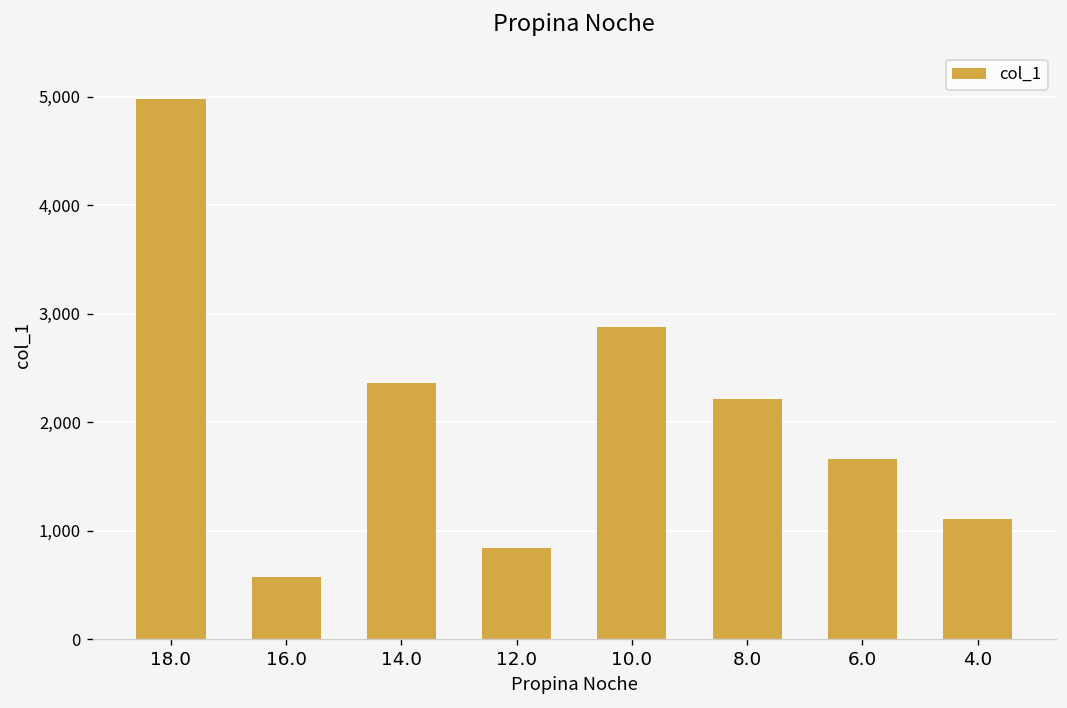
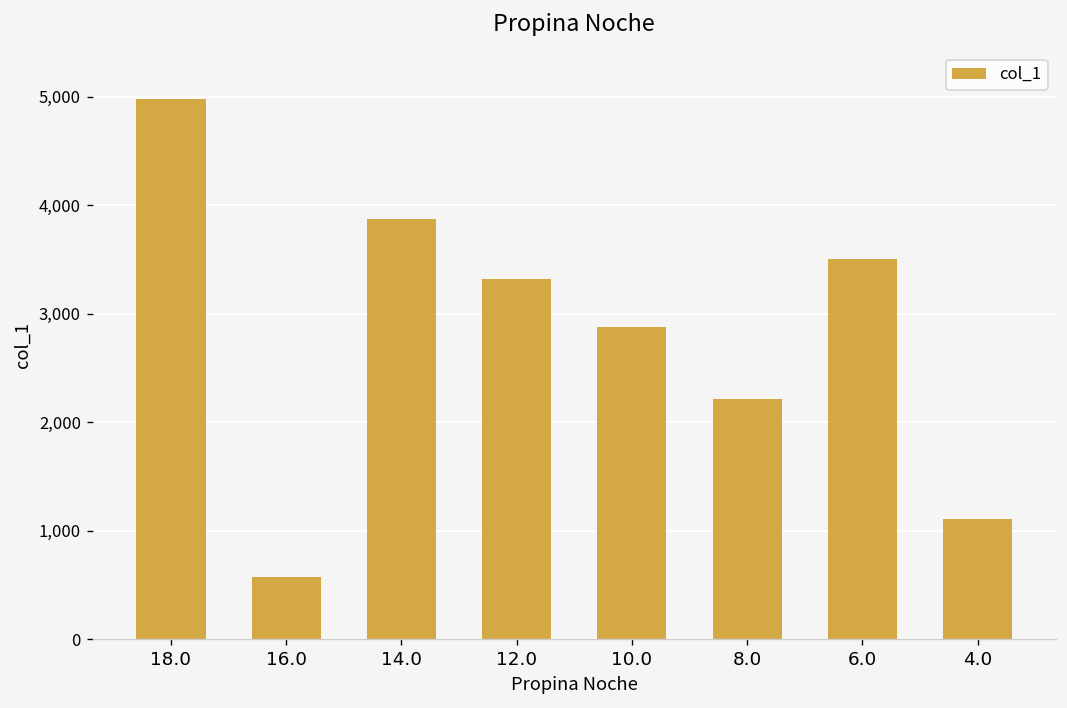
  {
    "18.0": "5,000",
    "16.0": "600",
-   "14.0": "2,400",
-   "12.0": "800",
+   "14.0": "3,900",
+   "12.0": "3,300",
    "10.0": "2,900",
    "8.0": "2,200",
-   "6.0": "1,700",
+   "6.0": "3,500",
    "4.0": "1,100"
  }
